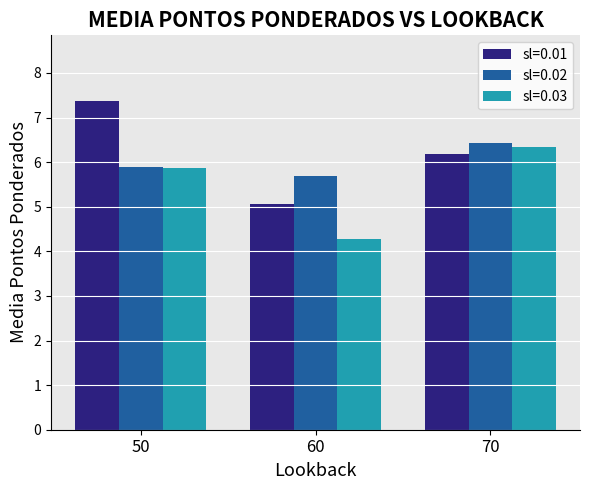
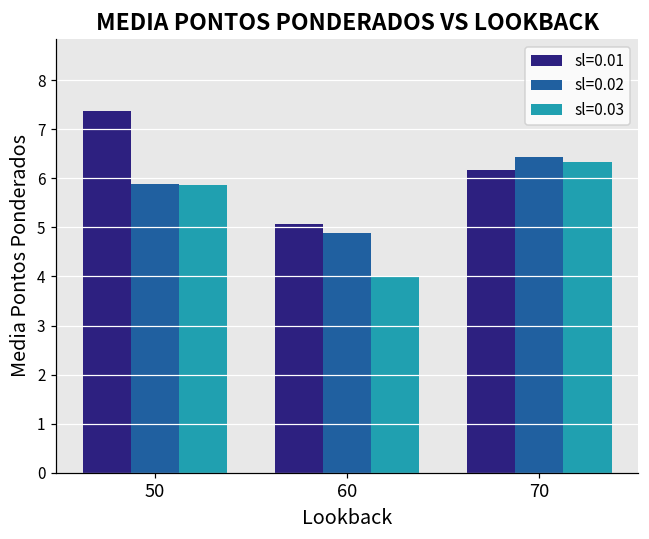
  {
    "sl=0.01": {
      "50": 7.4,
      "60": 5.1,
      "70": 6.2
    },
    "sl=0.02": {
      "50": 5.9,
-     "60": 5.7,
+     "60": 4.9,
      "70": 6.4
    },
    "sl=0.03": {
      "50": 5.9,
-     "60": 4.3,
+     "60": 4.0,
      "70": 6.3
    }
  }
